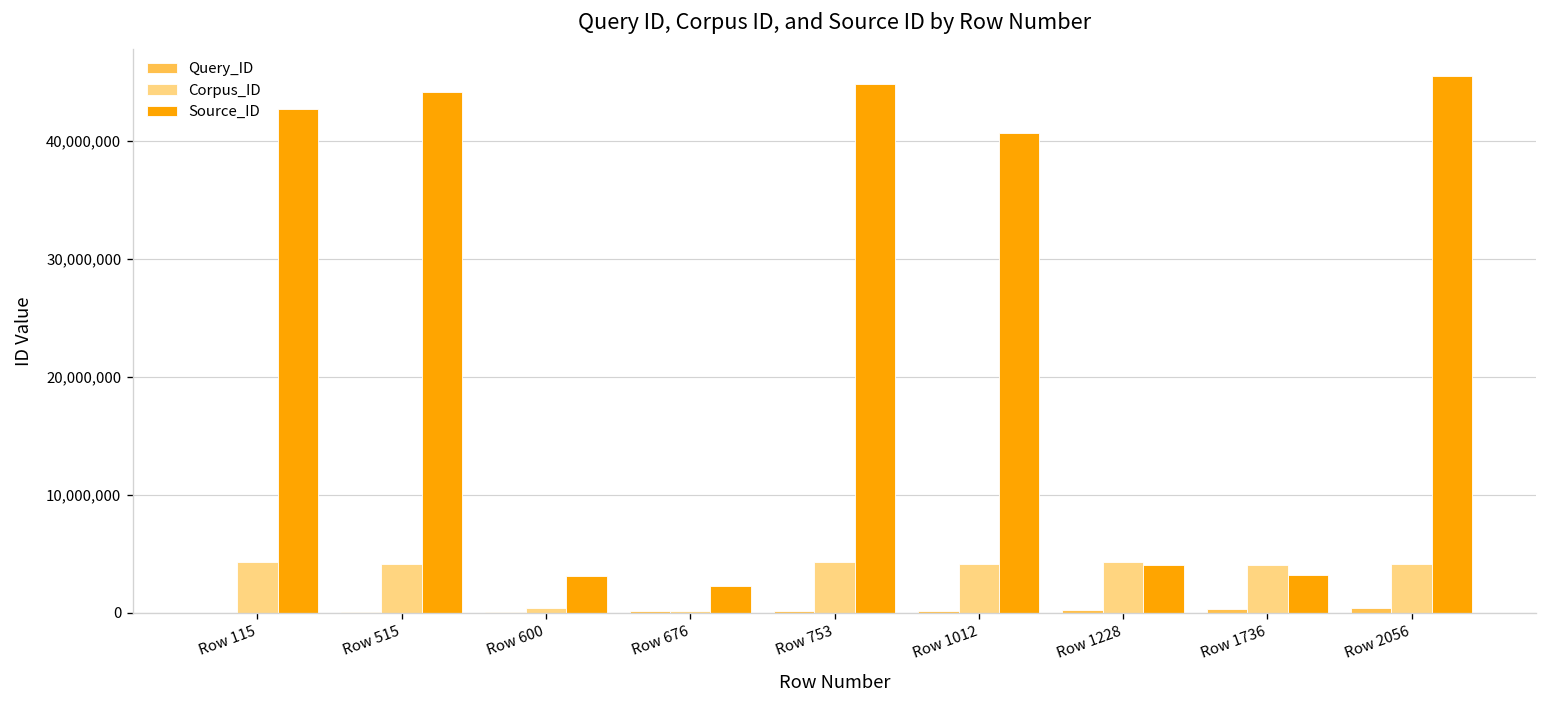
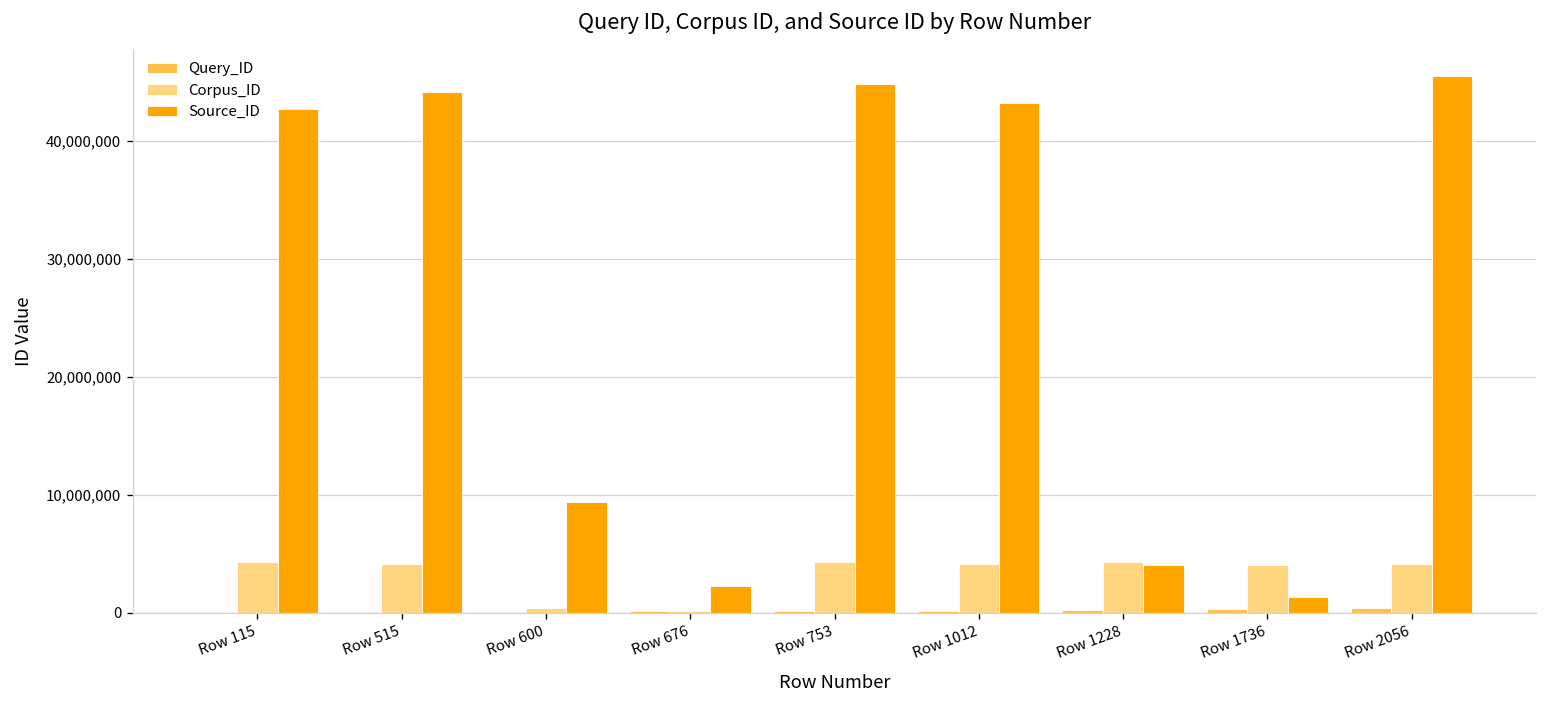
  {
    "Source_ID": {
      "Row 115": "43,000,000",
      "Row 515": "44,000,000",
-     "Row 600": "3,000,000",
+     "Row 600": "9,000,000",
      "Row 676": "2,000,000",
      "Row 753": "45,000,000",
-     "Row 1012": "41,000,000",
+     "Row 1012": "43,000,000",
      "Row 1228": "4,000,000",
-     "Row 1736": "3,000,000",
+     "Row 1736": "1,000,000",
      "Row 2056": "46,000,000"
    }
  }
